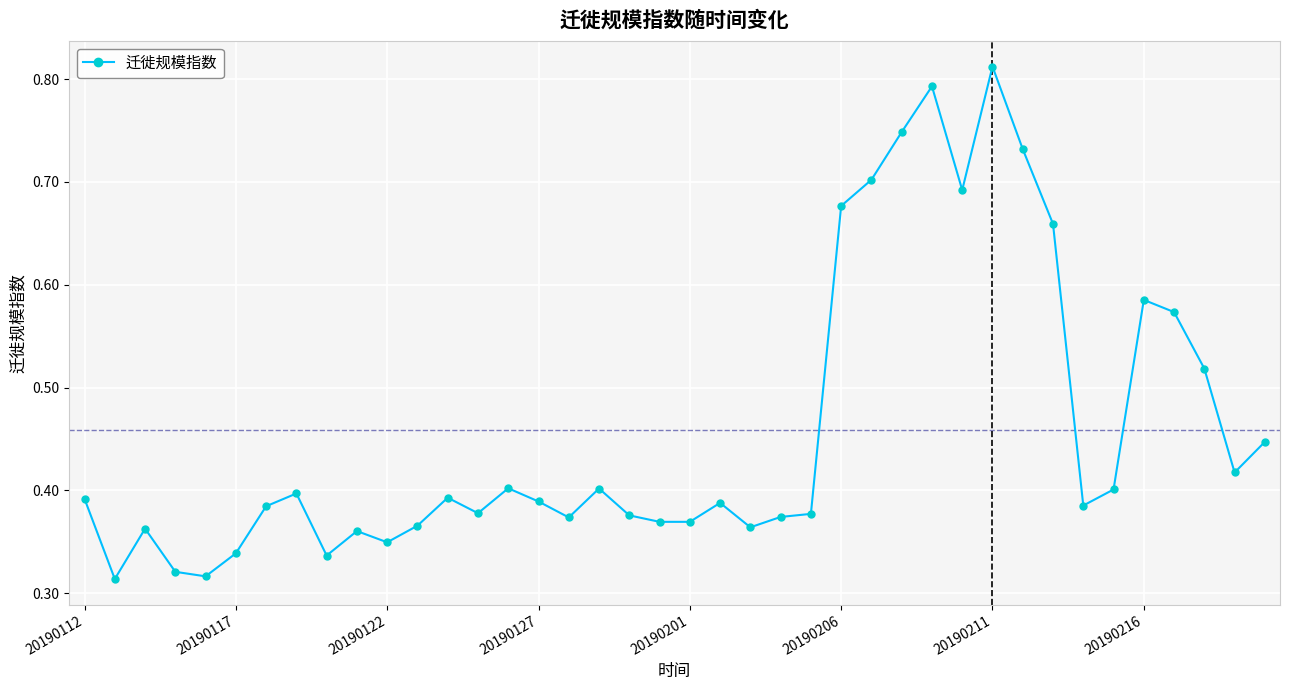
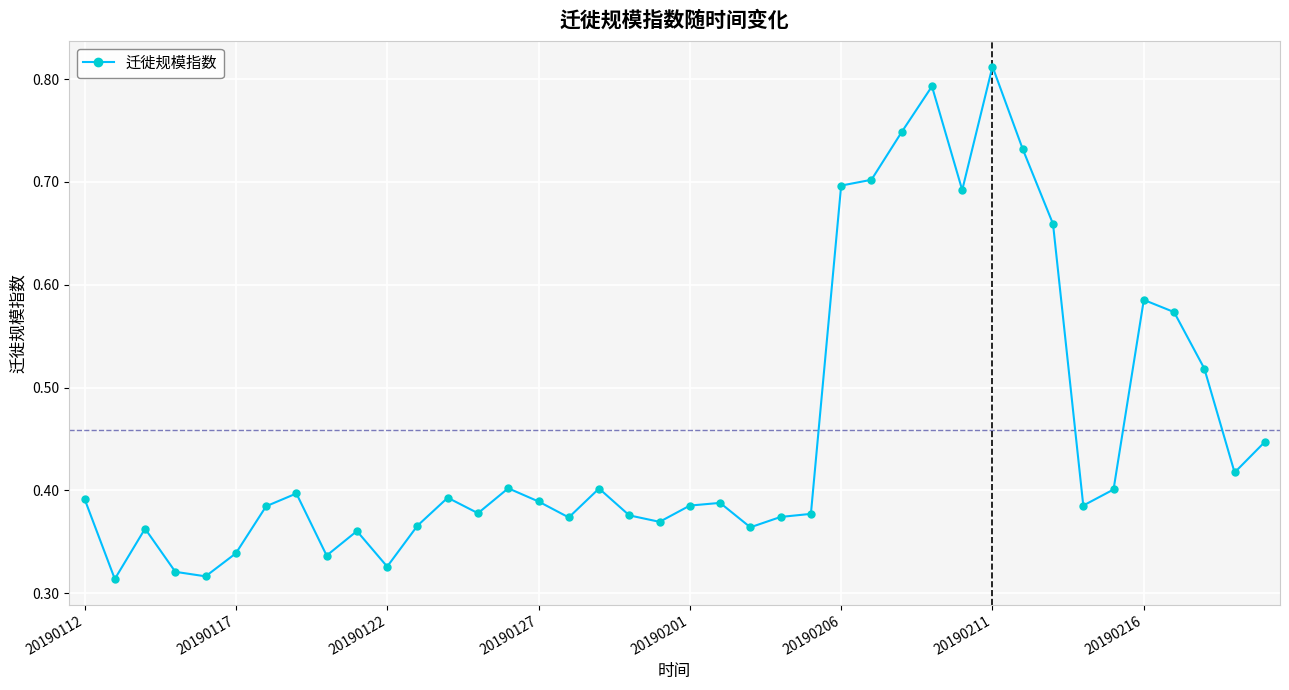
  {
    "20190112": 0.392,
    "20190117": 0.339,
-   "20190122": 0.349,
+   "20190122": 0.326,
    "20190127": 0.389,
-   "20190201": 0.369,
-   "20190206": 0.677,
+   "20190201": 0.385,
+   "20190206": 0.696,
    "20190211": 0.812,
    "20190216": 0.585
  }
